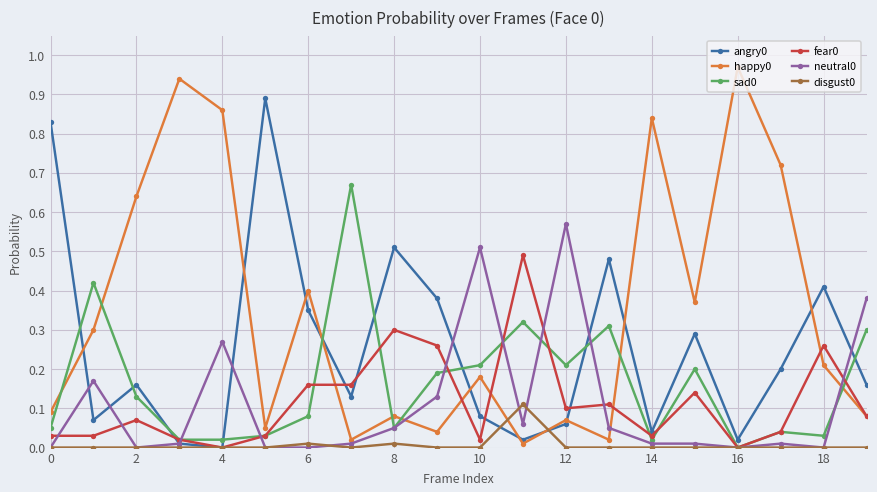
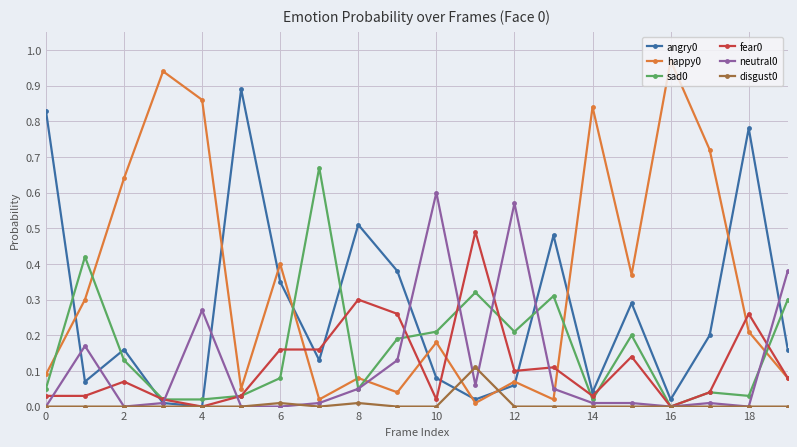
  {
    "angry0": {
      "0": 0.83,
      "2": 0.16,
      "6": 0.35,
      "8": 0.51,
      "10": 0.08,
      "12": 0.06,
      "14": 0.04,
      "16": 0.02,
-     "18": 0.41
+     "18": 0.78
    },
    "happy0": {
      "0": 0.09,
      "2": 0.64,
      "4": 0.86,
      "6": 0.40,
      "8": 0.08,
      "10": 0.18,
      "12": 0.07,
      "14": 0.84,
      "18": 0.21
    },
    "sad0": {
      "0": 0.05,
      "2": 0.13,
      "4": 0.02,
      "6": 0.08,
      "10": 0.21,
      "12": 0.21,
      "14": 0.02,
      "18": 0.03
    },
    "fear0": {
      "0": 0.03,
      "2": 0.07,
      "6": 0.16,
      "8": 0.30,
      "10": 0.02,
      "12": 0.10,
      "14": 0.03,
      "18": 0.26
    },
    "neutral0": {
      "4": 0.27,
      "6": 0.00,
-     "10": 0.51,
+     "10": 0.60,
      "12": 0.57,
      "14": 0.01
    },
    "disgust0": {
      "6": 0.01,
      "8": 0.01,
      "10": 0.00,
      "12": 0.00,
      "14": 0.00
    }
  }
